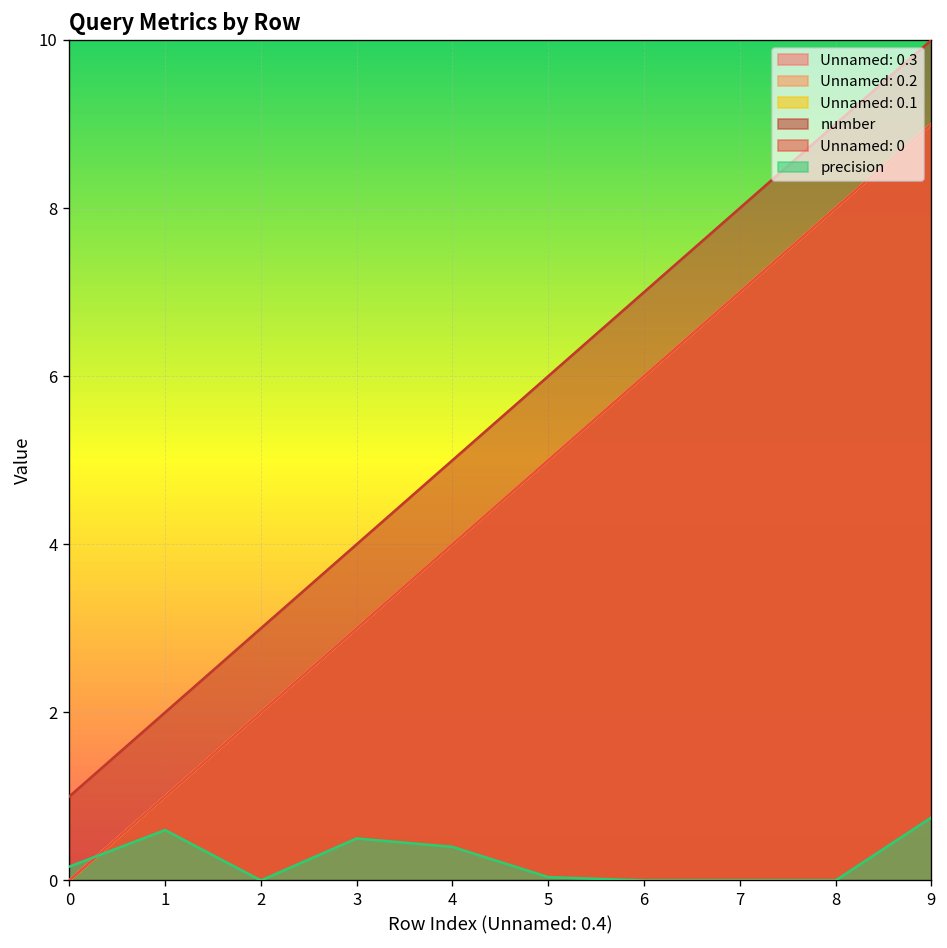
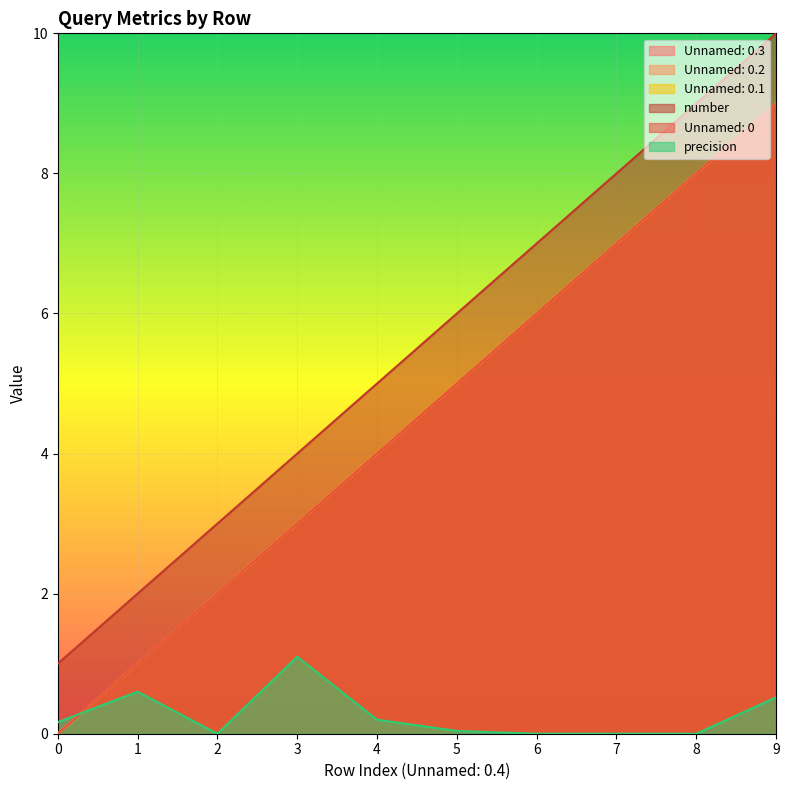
  {
    "precision": {
      "0": 0.2,
      "1": 0.6,
      "2": 0.0,
-     "3": 0.5,
-     "4": 0.4,
+     "3": 1.1,
+     "4": 0.2,
      "5": 0.0,
      "6": 0.0,
      "7": 0.0,
      "8": 0.0,
-     "9": 0.8
+     "9": 0.5
    }
  }
